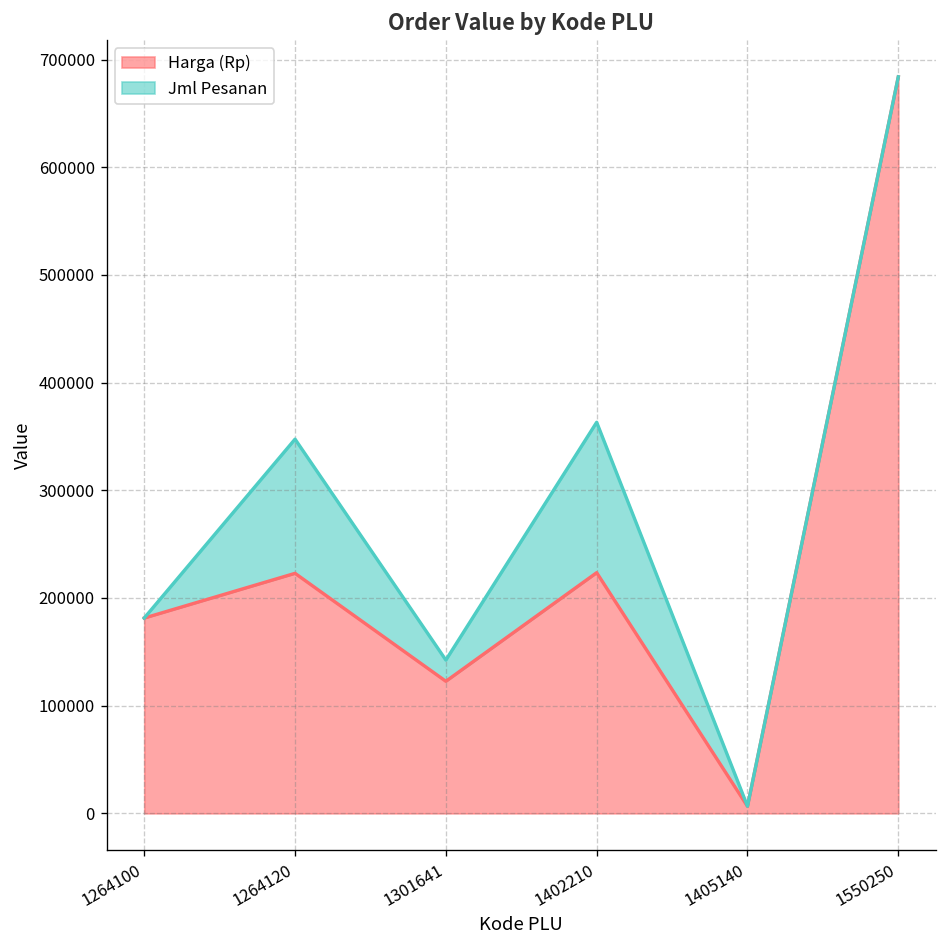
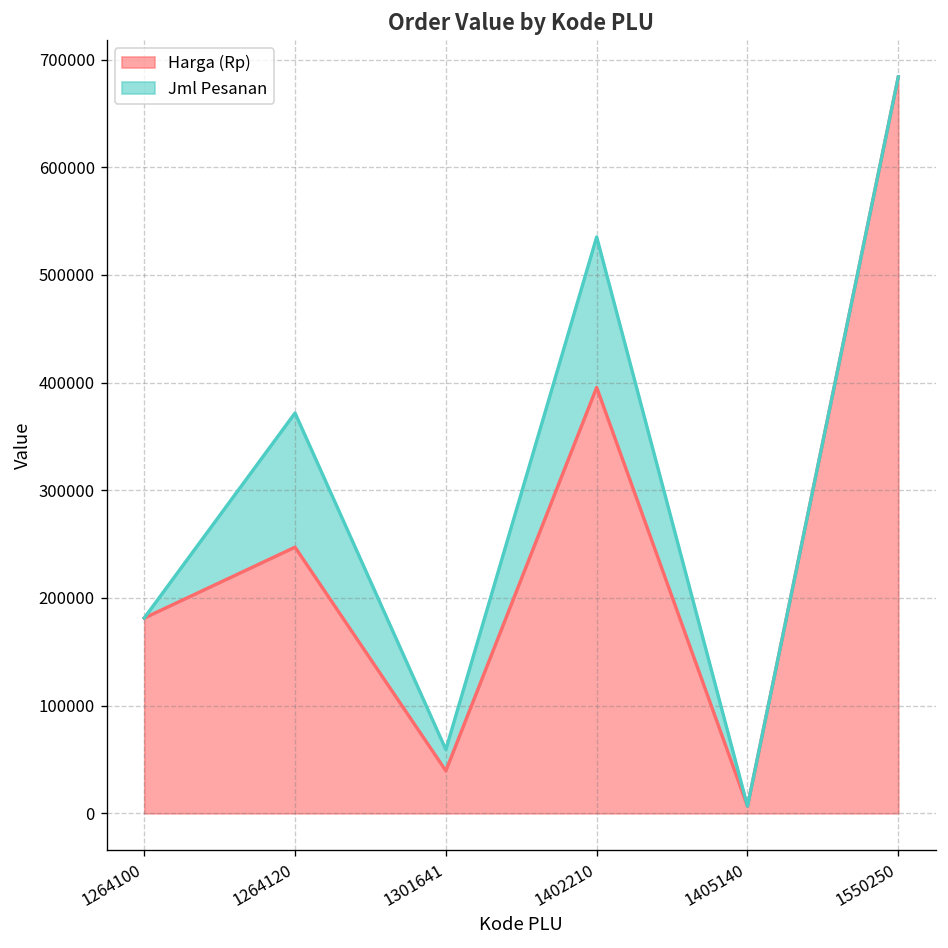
  {
    "Harga (Rp)": {
-     "1264120": 220000,
-     "1301641": 120000,
-     "1402210": 220000
+     "1264120": 250000,
+     "1301641": 40000,
+     "1402210": 400000
    },
    "Jml Pesanan": {
      "1264120": 120000,
      "1301641": 20000,
      "1402210": 140000
    }
  }
